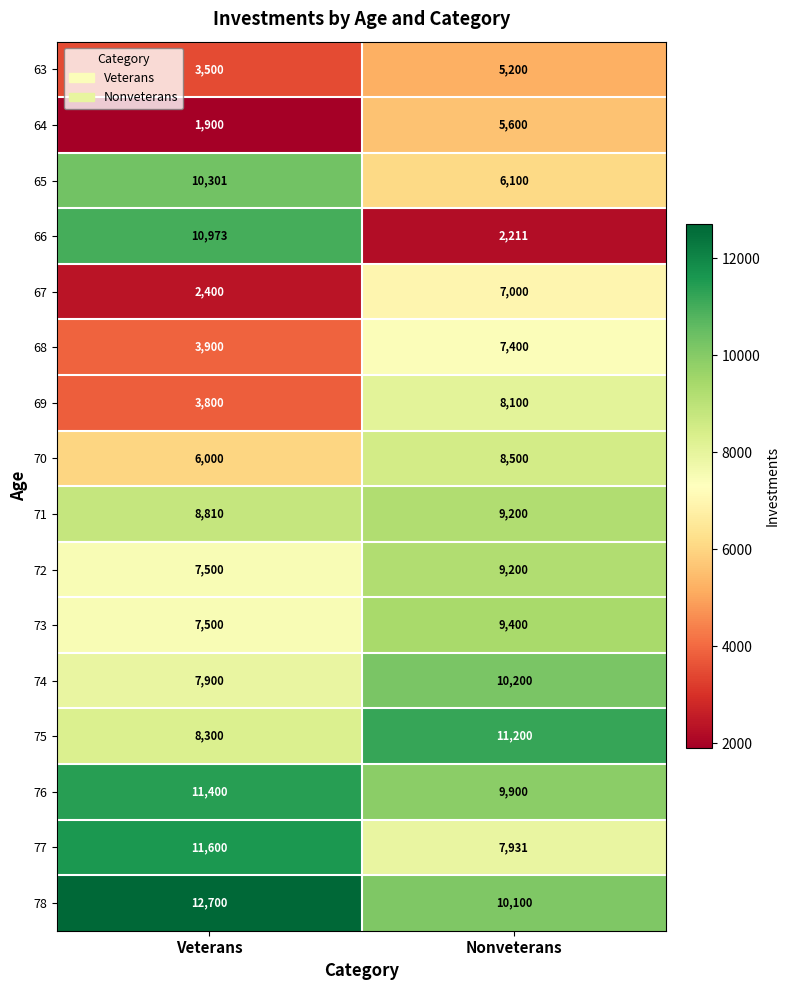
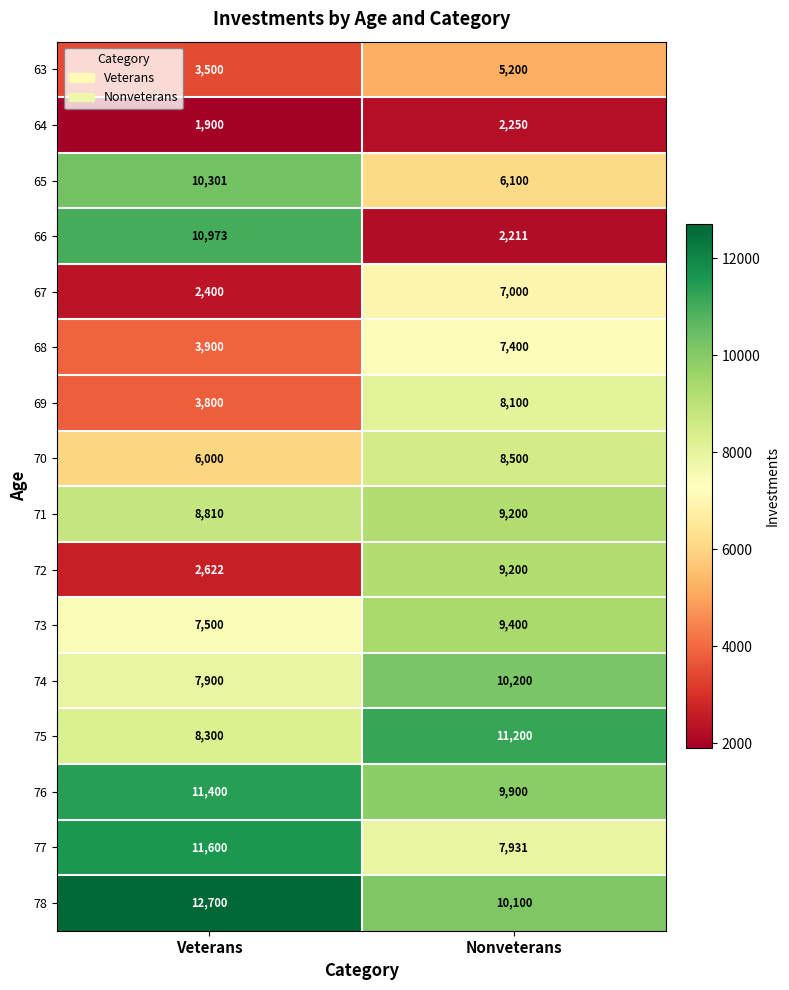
  {
    "63": {
      "Veterans": "3,500",
      "Nonveterans": "5,200"
    },
    "64": {
      "Veterans": "1,900",
-     "Nonveterans": "5,600"
+     "Nonveterans": "2,250"
    },
    "65": {
      "Veterans": "10,301",
      "Nonveterans": "6,100"
    },
    "66": {
      "Veterans": "10,973",
      "Nonveterans": "2,211"
    },
    "67": {
      "Veterans": "2,400",
      "Nonveterans": "7,000"
    },
    "68": {
      "Veterans": "3,900",
      "Nonveterans": "7,400"
    },
    "69": {
      "Veterans": "3,800",
      "Nonveterans": "8,100"
    },
    "70": {
      "Veterans": "6,000",
      "Nonveterans": "8,500"
    },
    "71": {
      "Veterans": "8,810",
      "Nonveterans": "9,200"
    },
    "72": {
-     "Veterans": "7,500",
+     "Veterans": "2,622",
      "Nonveterans": "9,200"
    },
    "73": {
      "Veterans": "7,500",
      "Nonveterans": "9,400"
    },
    "74": {
      "Veterans": "7,900",
      "Nonveterans": "10,200"
    },
    "75": {
      "Veterans": "8,300",
      "Nonveterans": "11,200"
    },
    "76": {
      "Veterans": "11,400",
      "Nonveterans": "9,900"
    },
    "77": {
      "Veterans": "11,600",
      "Nonveterans": "7,931"
    },
    "78": {
      "Veterans": "12,700",
      "Nonveterans": "10,100"
    }
  }
